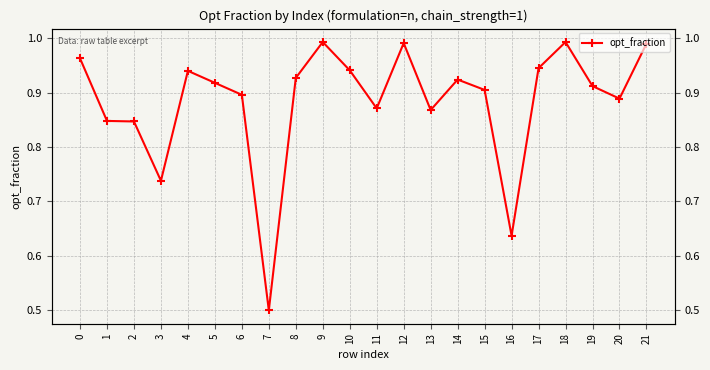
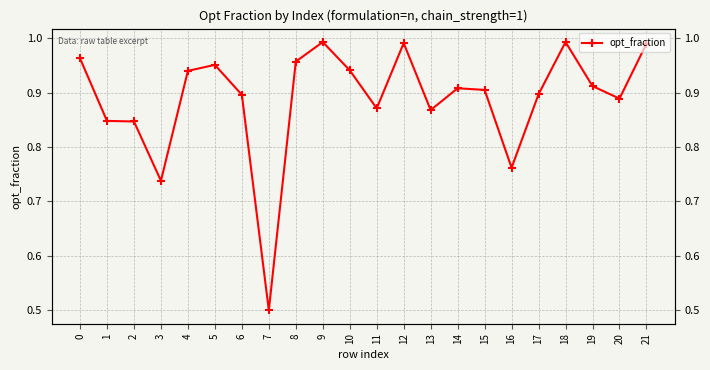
  {
    "0": 0.96,
    "1": 0.85,
    "2": 0.85,
    "3": 0.74,
    "4": 0.94,
-   "5": 0.92,
+   "5": 0.95,
    "6": 0.90,
    "7": 0.50,
-   "8": 0.93,
+   "8": 0.96,
    "9": 0.99,
    "10": 0.94,
    "11": 0.87,
    "12": 0.99,
    "13": 0.87,
-   "14": 0.92,
+   "14": 0.91,
    "15": 0.91,
-   "16": 0.64,
-   "17": 0.95,
+   "16": 0.76,
+   "17": 0.90,
    "18": 0.99,
    "19": 0.91,
    "20": 0.89
  }
